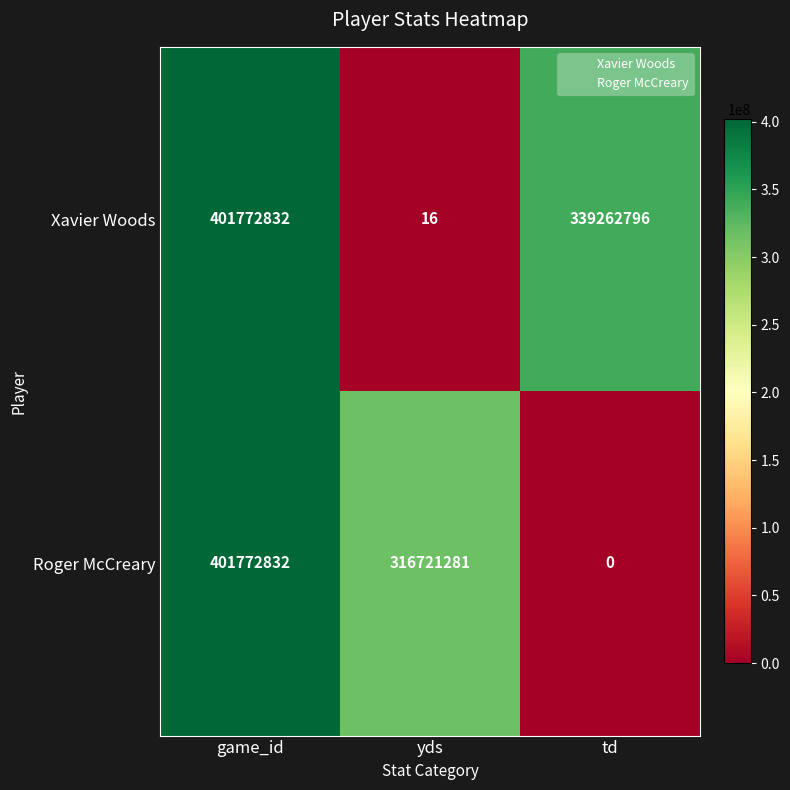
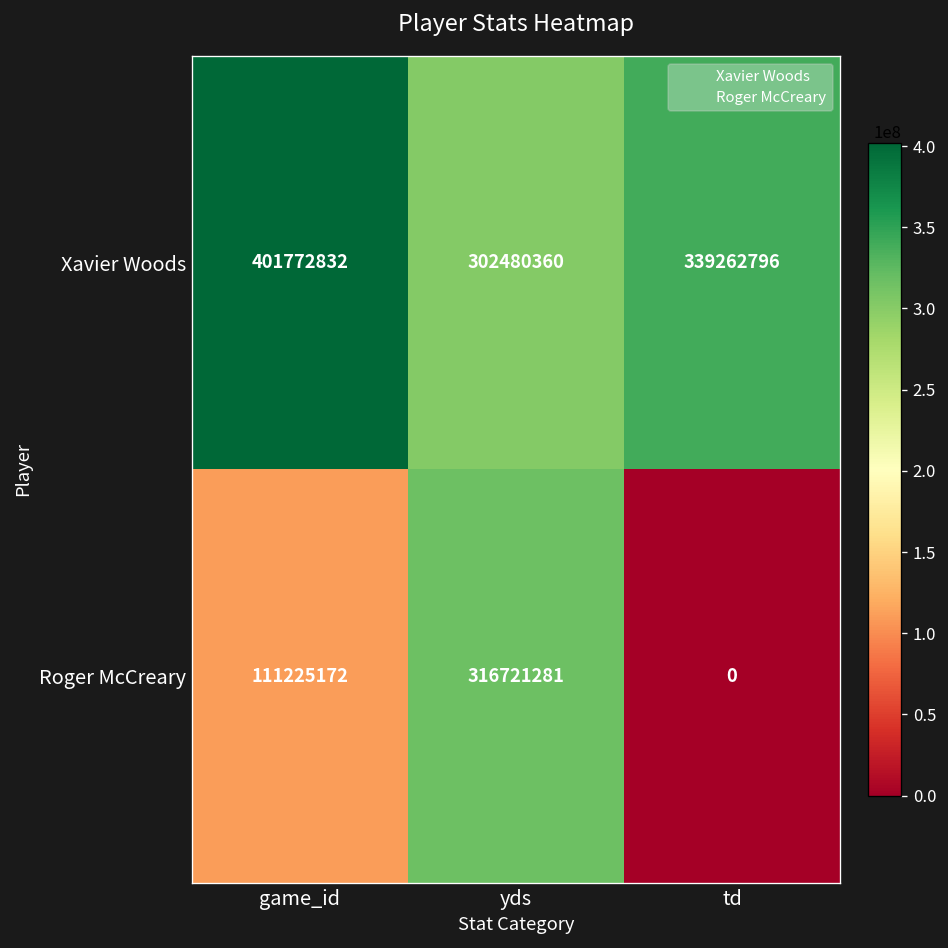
  {
    "Xavier Woods": {
      "game_id": 401772832,
-     "yds": 16,
+     "yds": 302480360,
      "td": 339262796
    },
    "Roger McCreary": {
-     "game_id": 401772832,
+     "game_id": 111225172,
      "yds": 316721281,
      "td": 0
    }
  }
